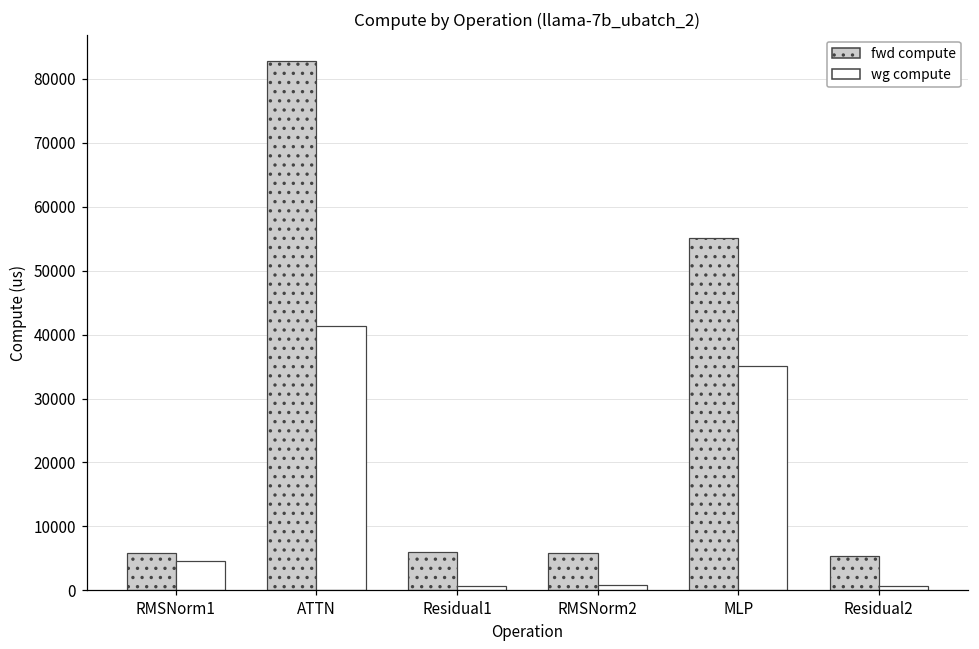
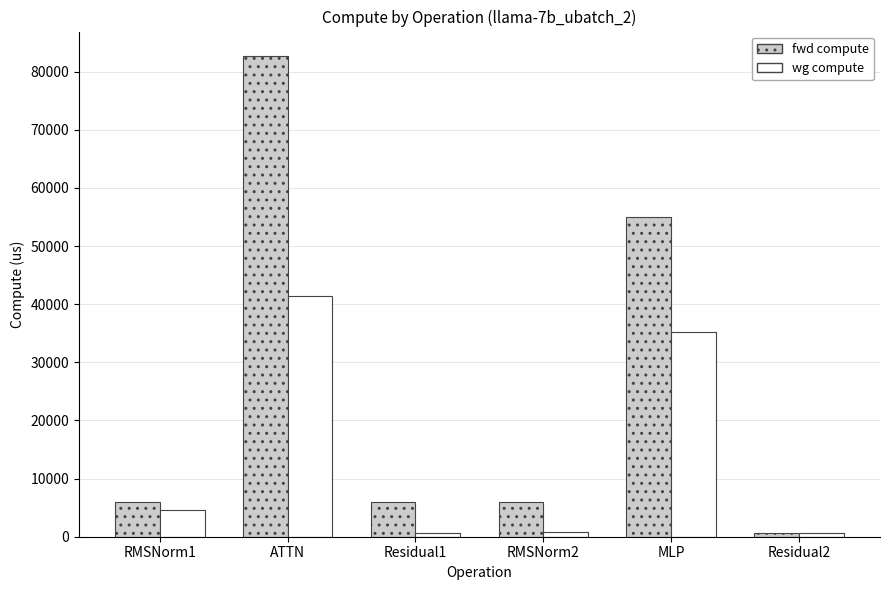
  {
    "fwd compute": {
      "RMSNorm1": 6000,
      "ATTN": 83000,
      "Residual1": 6000,
      "RMSNorm2": 6000,
      "MLP": 55000,
-     "Residual2": 5000
+     "Residual2": 1000
    },
    "wg compute": {
      "RMSNorm1": 5000,
      "ATTN": 41000,
      "Residual1": 1000,
      "RMSNorm2": 1000,
      "MLP": 35000,
      "Residual2": 1000
    }
  }
